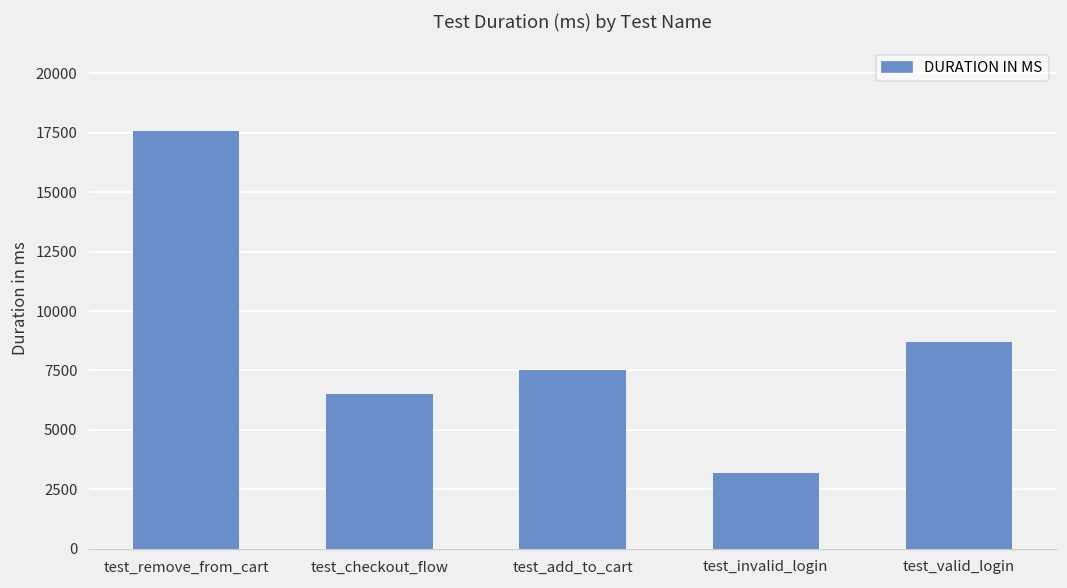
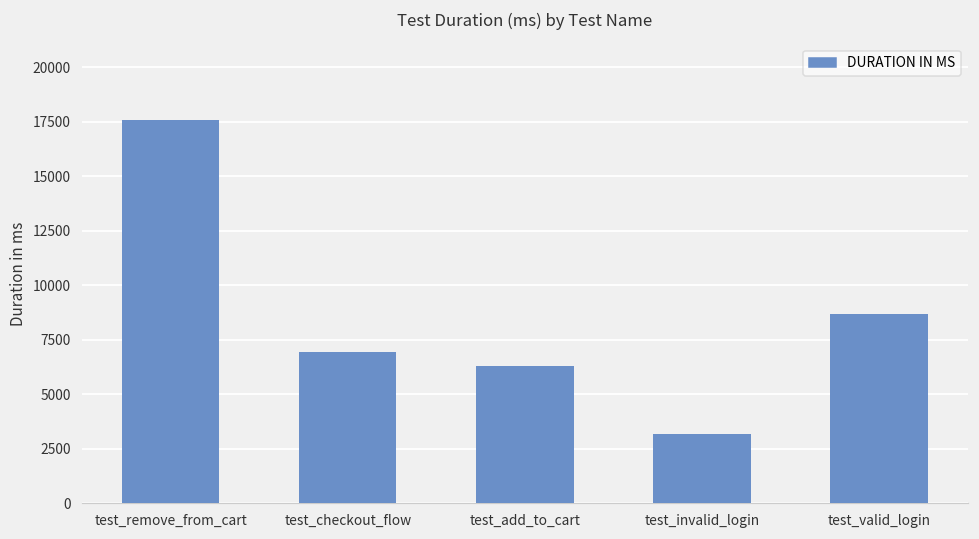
  {
    "test_remove_from_cart": 17600,
-   "test_checkout_flow": 6500,
-   "test_add_to_cart": 7500,
+   "test_checkout_flow": 7000,
+   "test_add_to_cart": 6300,
    "test_invalid_login": 3200,
    "test_valid_login": 8700
  }
